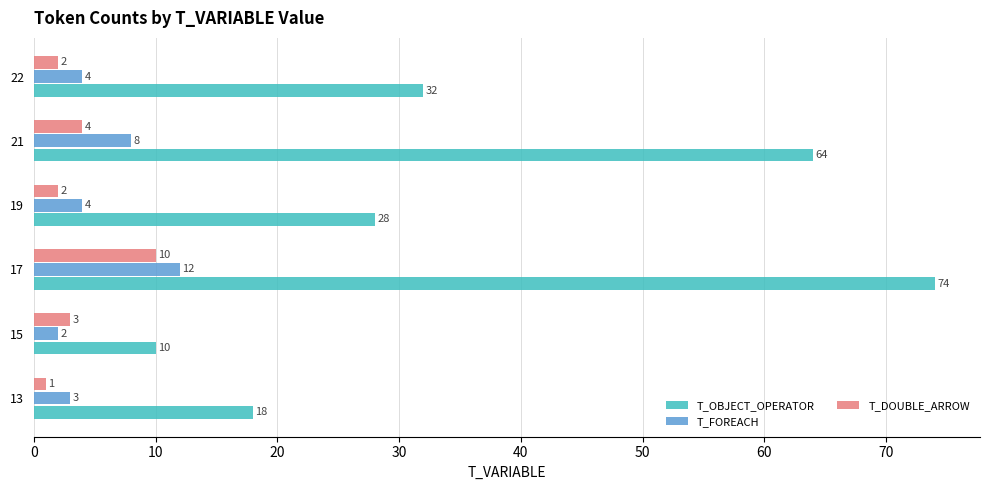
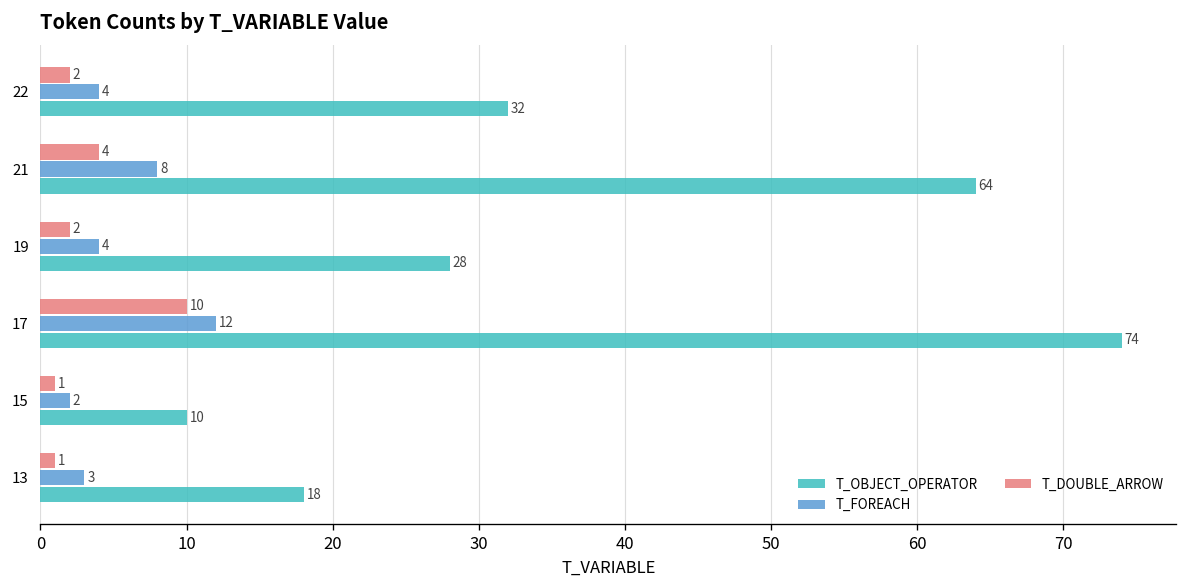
  {
    "T_DOUBLE_ARROW": {
      "22": 2,
      "21": 4,
      "19": 2,
      "17": 10,
-     "15": 3,
+     "15": 1,
      "13": 1
    }
  }
